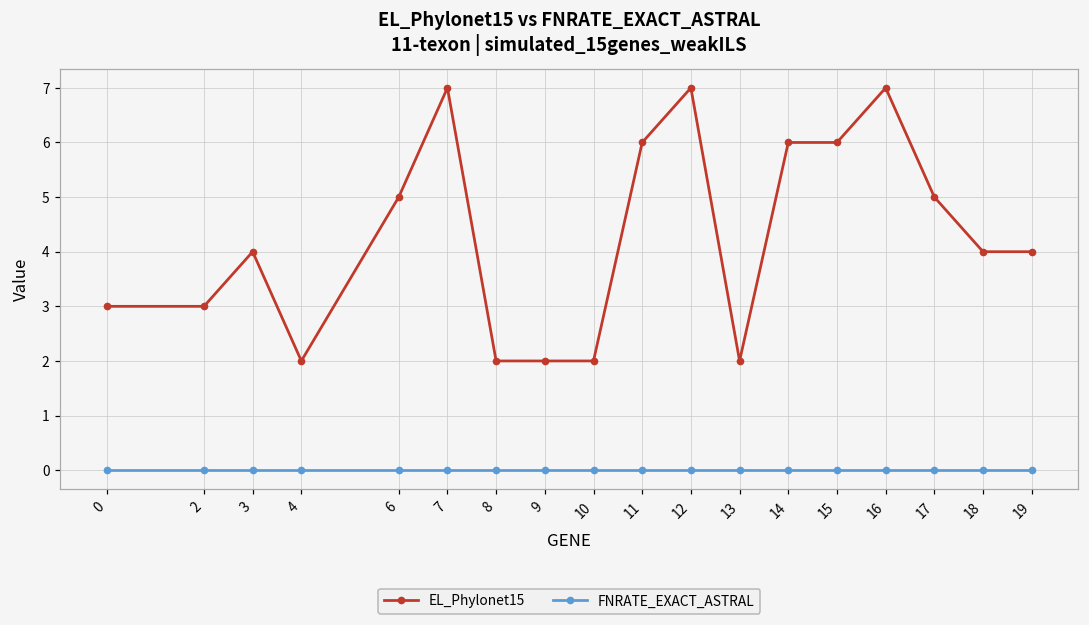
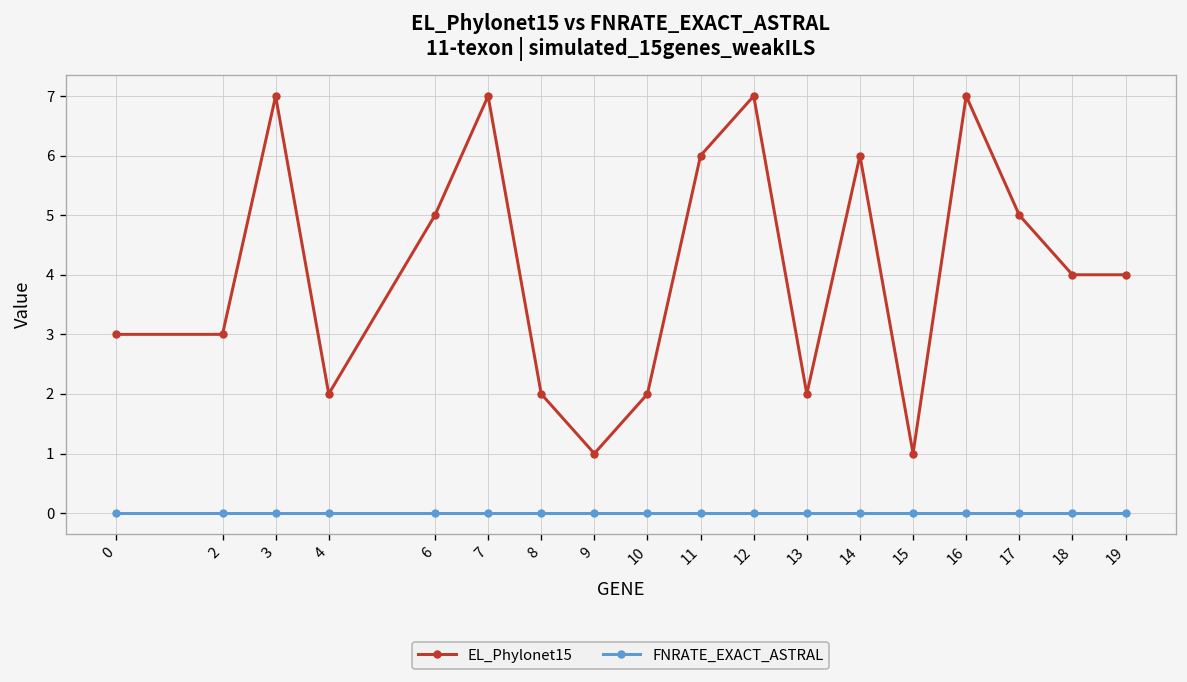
  {
    "EL_Phylonet15": {
      "0": 3,
      "2": 3,
-     "3": 4,
+     "3": 7,
      "4": 2,
      "6": 5,
      "7": 7,
      "8": 2,
-     "9": 2,
+     "9": 1,
      "10": 2,
      "11": 6,
      "12": 7,
      "13": 2,
      "14": 6,
-     "15": 6,
+     "15": 1,
      "16": 7,
      "17": 5,
      "18": 4,
      "19": 4
    },
    "FNRATE_EXACT_ASTRAL": {
      "0": 0,
      "2": 0,
      "3": 0,
      "4": 0,
      "6": 0,
      "7": 0,
      "8": 0,
      "9": 0,
      "10": 0,
      "11": 0,
      "12": 0,
      "13": 0,
      "14": 0,
      "15": 0,
      "16": 0,
      "17": 0,
      "18": 0,
      "19": 0
    }
  }
